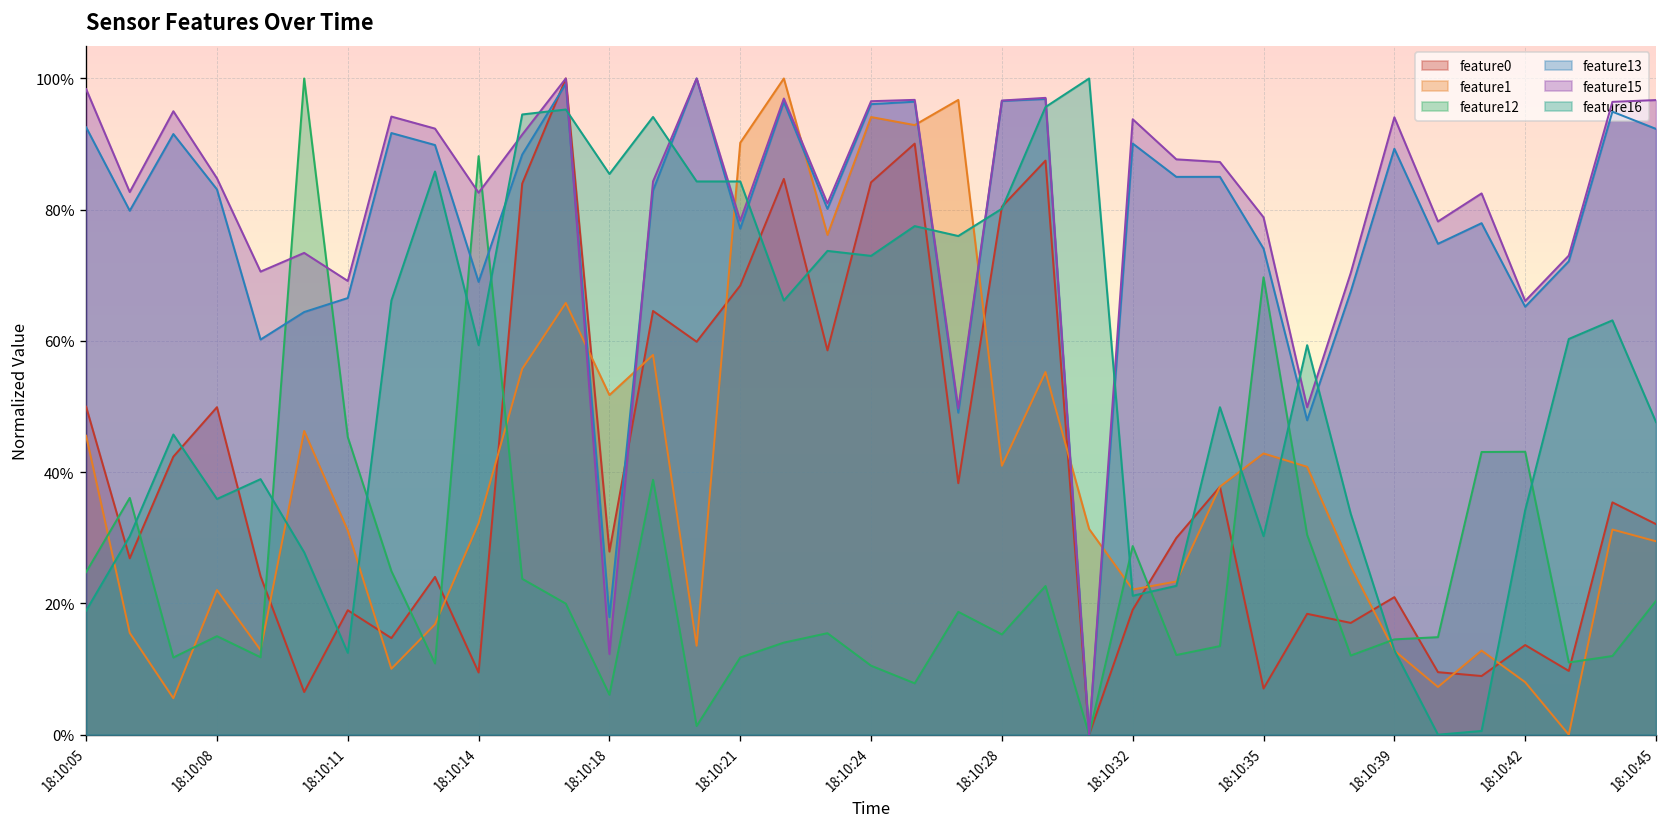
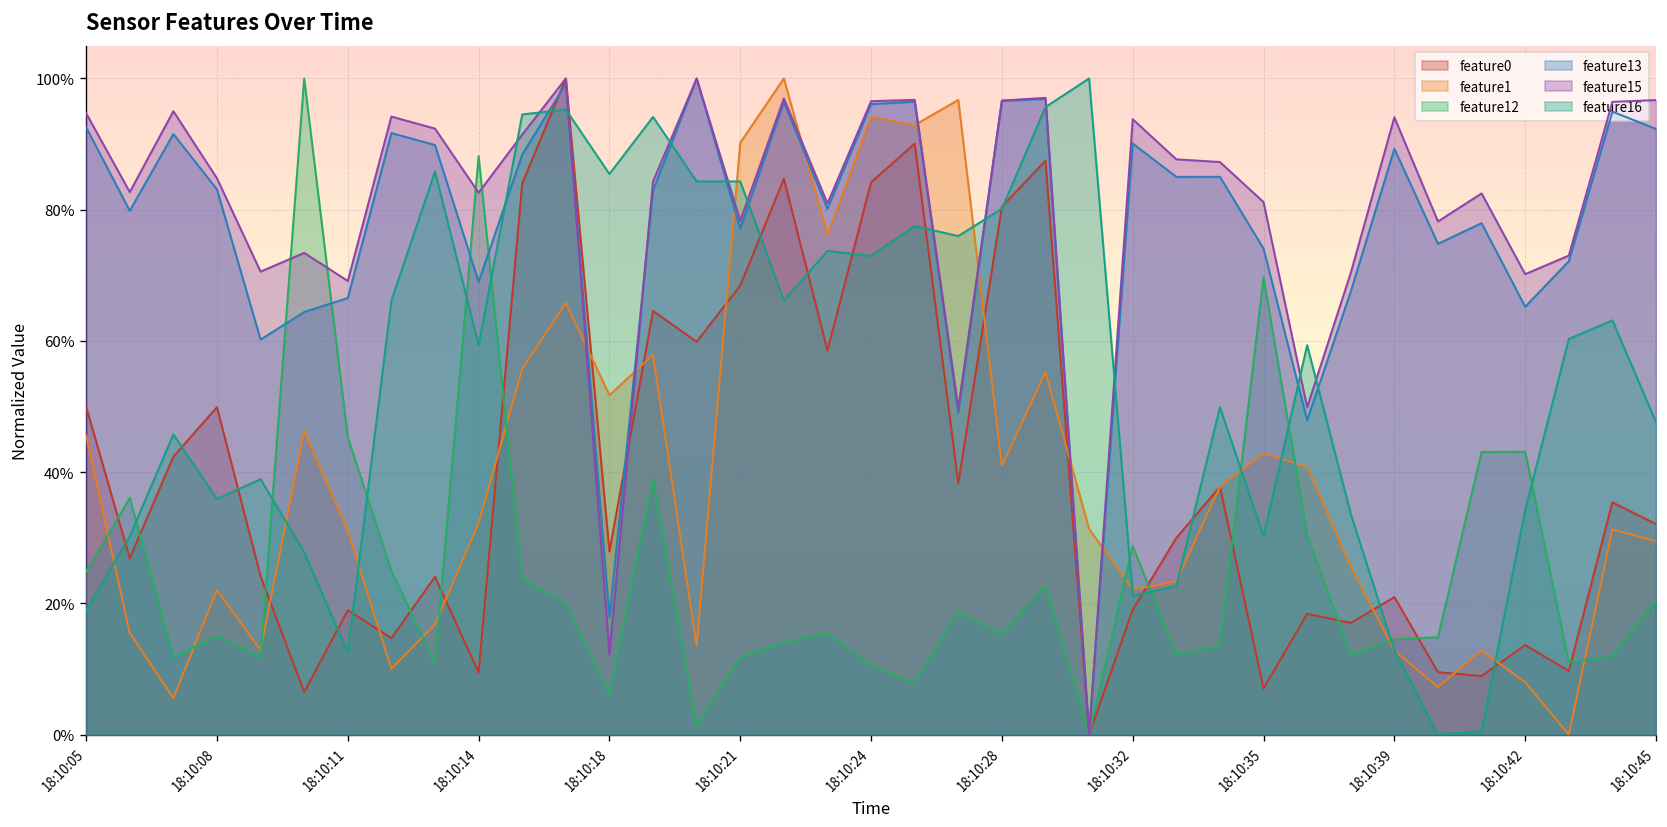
  {
    "feature15": {
-     "18:10:05": "98%",
+     "18:10:05": "95%",
      "18:10:08": "85%",
      "18:10:11": "69%",
      "18:10:14": "83%",
      "18:10:18": "12%",
      "18:10:21": "78%",
      "18:10:32": "94%",
-     "18:10:35": "79%",
+     "18:10:35": "81%",
      "18:10:39": "94%",
-     "18:10:42": "66%",
+     "18:10:42": "70%",
      "18:10:45": "97%"
    }
  }
